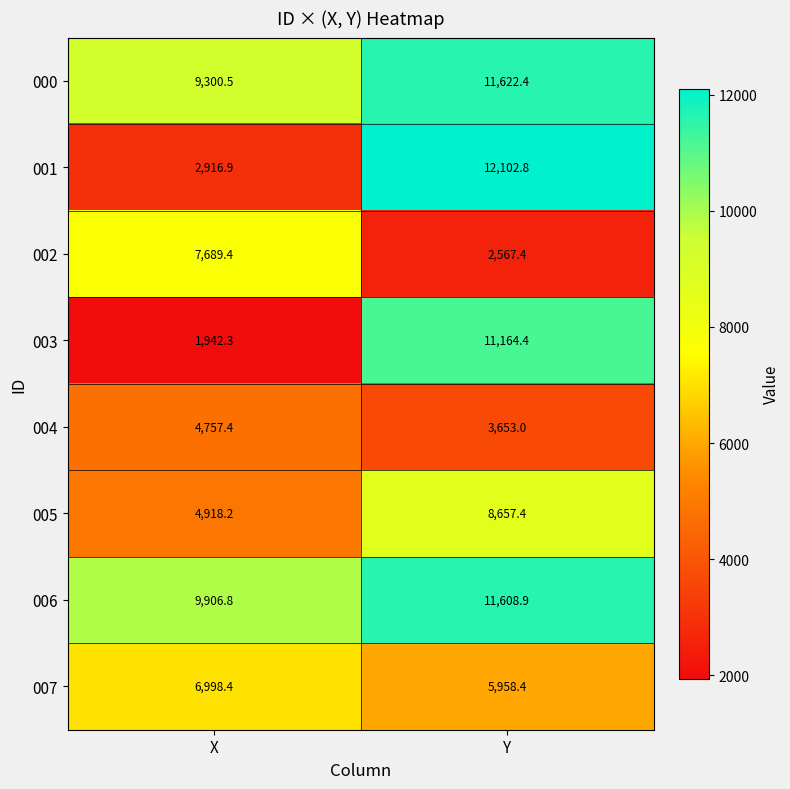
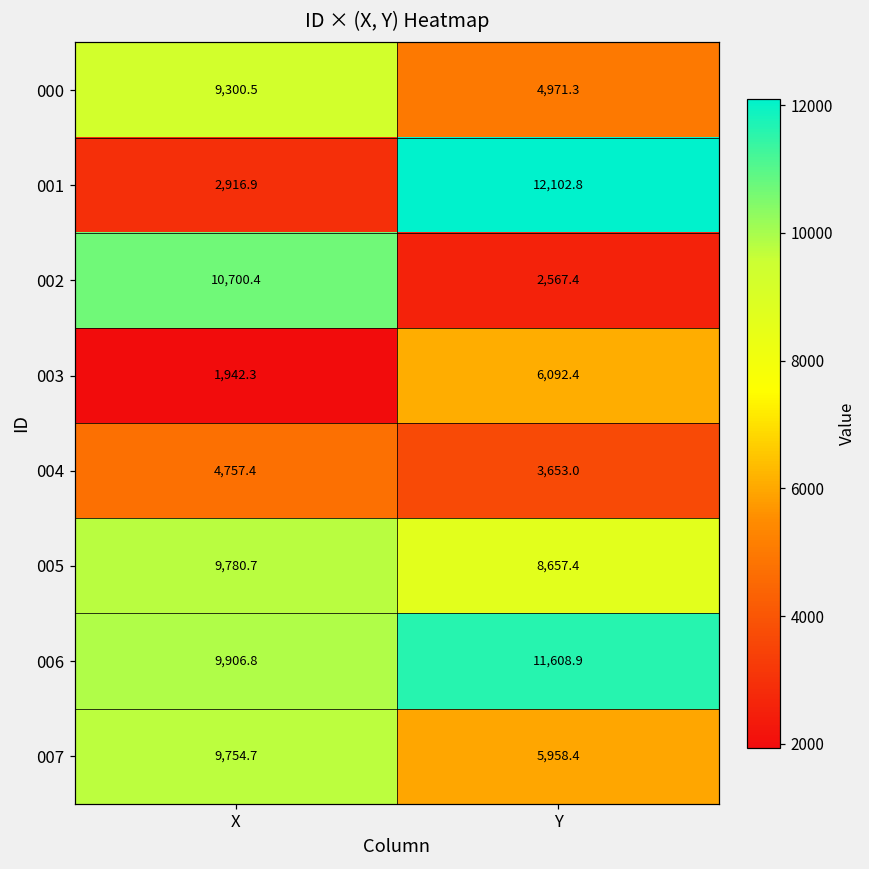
  {
    "000": {
      "X": "9,300.5",
-     "Y": "11,622.4"
+     "Y": "4,971.3"
    },
    "001": {
      "X": "2,916.9",
      "Y": "12,102.8"
    },
    "002": {
-     "X": "7,689.4",
+     "X": "10,700.4",
      "Y": "2,567.4"
    },
    "003": {
      "X": "1,942.3",
-     "Y": "11,164.4"
+     "Y": "6,092.4"
    },
    "004": {
      "X": "4,757.4",
      "Y": "3,653.0"
    },
    "005": {
-     "X": "4,918.2",
+     "X": "9,780.7",
      "Y": "8,657.4"
    },
    "006": {
      "X": "9,906.8",
      "Y": "11,608.9"
    },
    "007": {
-     "X": "6,998.4",
+     "X": "9,754.7",
      "Y": "5,958.4"
    }
  }
